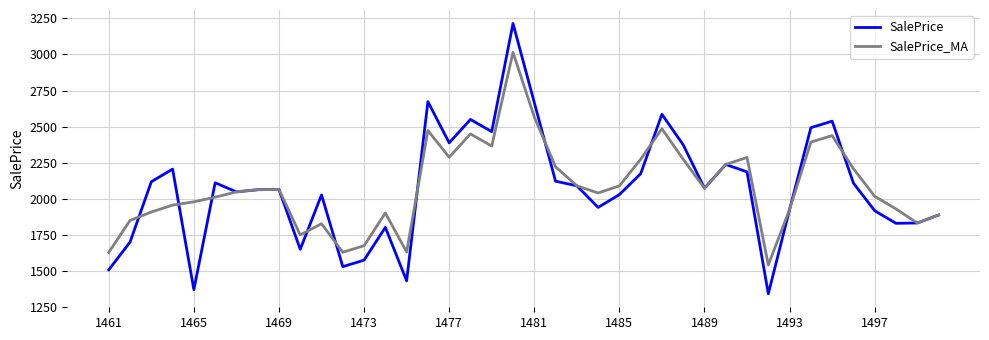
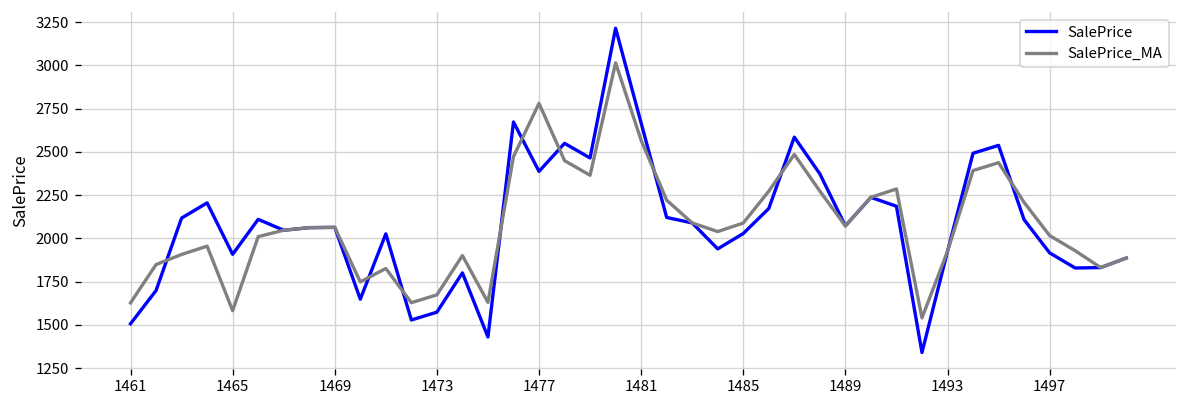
  {
    "SalePrice": {
      "1461": 1510,
-     "1465": 1370,
+     "1465": 1910,
      "1473": 1570,
      "1477": 2390,
      "1481": 2670,
      "1485": 2030,
      "1497": 1920
    },
    "SalePrice_MA": {
      "1461": 1630,
-     "1465": 1980,
+     "1465": 1580,
      "1473": 1670,
-     "1477": 2290,
+     "1477": 2780,
      "1481": 2570,
      "1485": 2090,
      "1497": 2020
    }
  }
